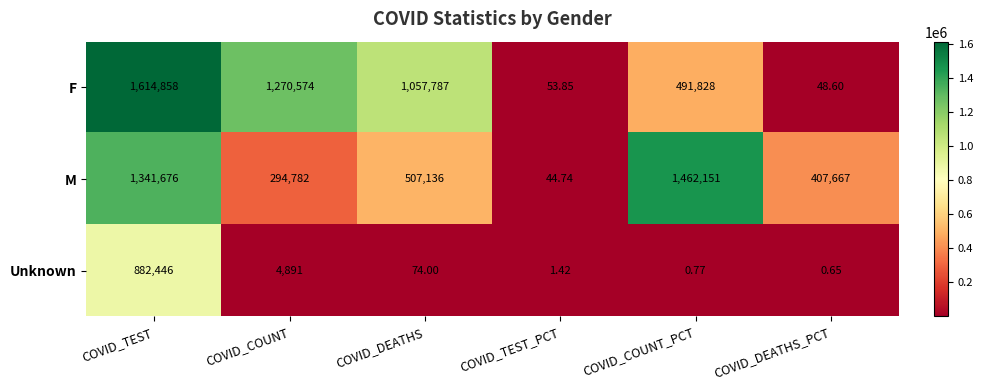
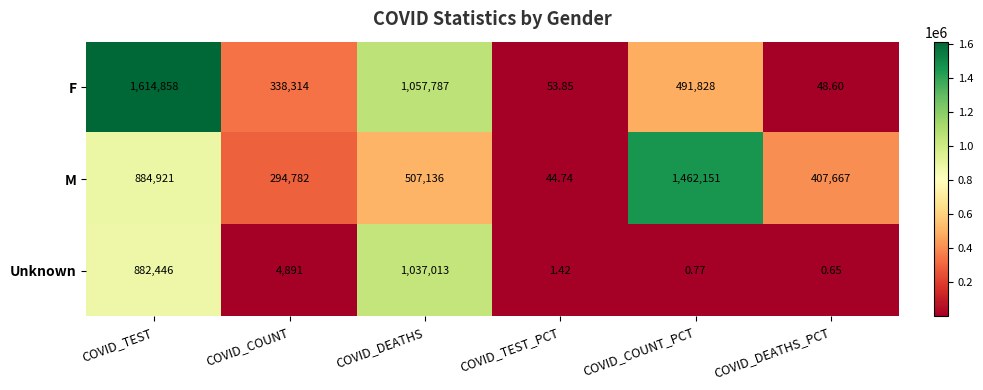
  {
    "F": {
      "COVID_TEST": "1,614,858",
-     "COVID_COUNT": "1,270,574",
+     "COVID_COUNT": "338,314",
      "COVID_DEATHS": "1,057,787",
      "COVID_TEST_PCT": "53.85",
      "COVID_COUNT_PCT": "491,828",
      "COVID_DEATHS_PCT": "48.60"
    },
    "M": {
-     "COVID_TEST": "1,341,676",
+     "COVID_TEST": "884,921",
      "COVID_COUNT": "294,782",
      "COVID_DEATHS": "507,136",
      "COVID_TEST_PCT": "44.74",
      "COVID_COUNT_PCT": "1,462,151",
      "COVID_DEATHS_PCT": "407,667"
    },
    "Unknown": {
      "COVID_TEST": "882,446",
      "COVID_COUNT": "4,891",
-     "COVID_DEATHS": "74.00",
+     "COVID_DEATHS": "1,037,013",
      "COVID_TEST_PCT": "1.42",
      "COVID_COUNT_PCT": "0.77",
      "COVID_DEATHS_PCT": "0.65"
    }
  }
